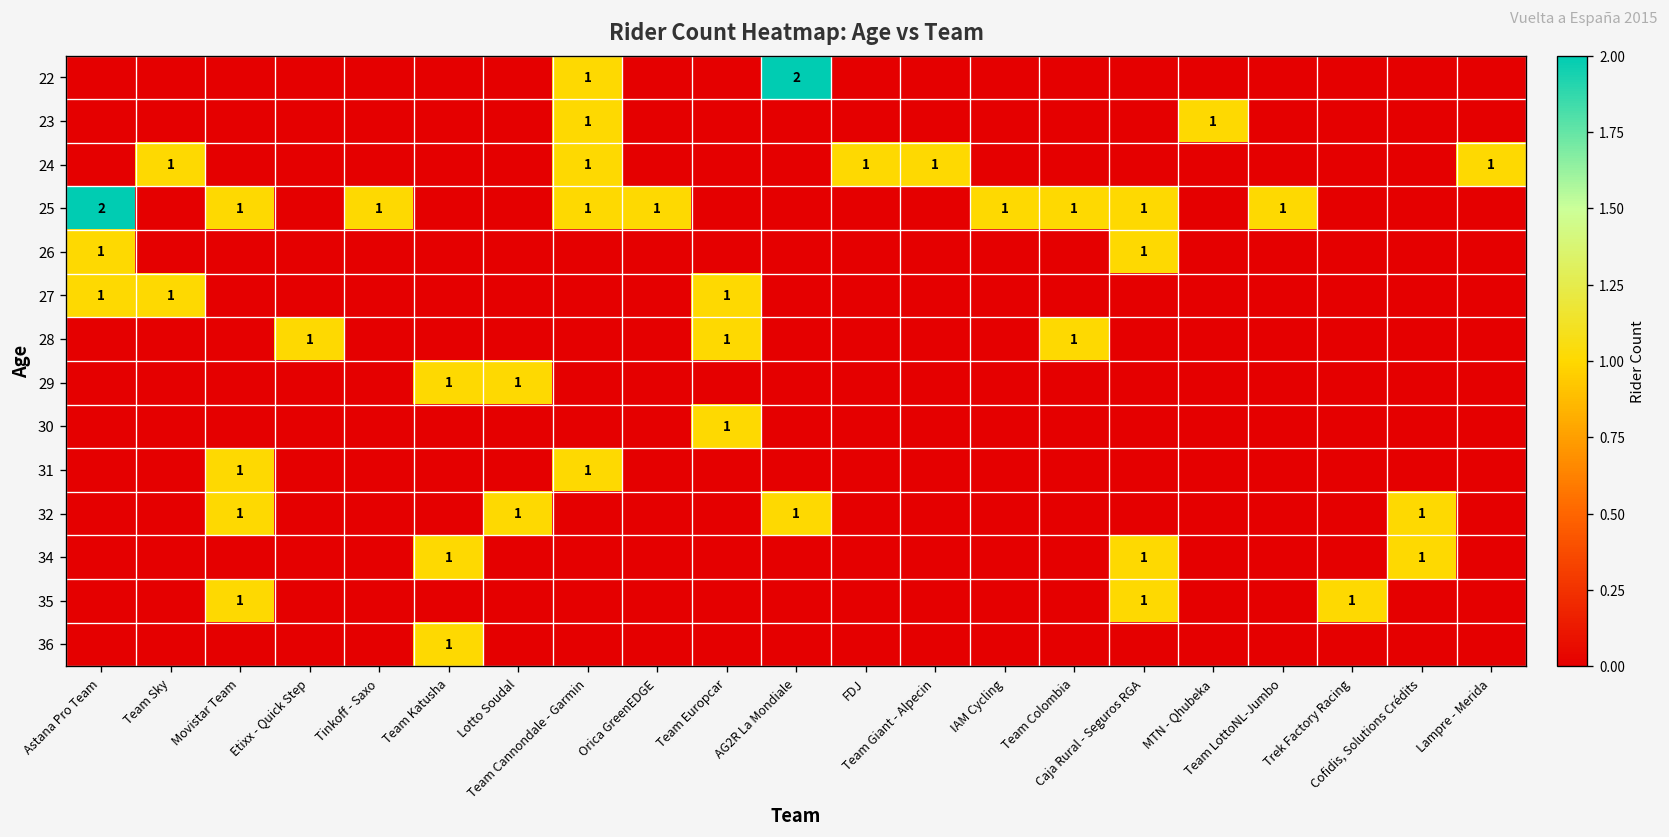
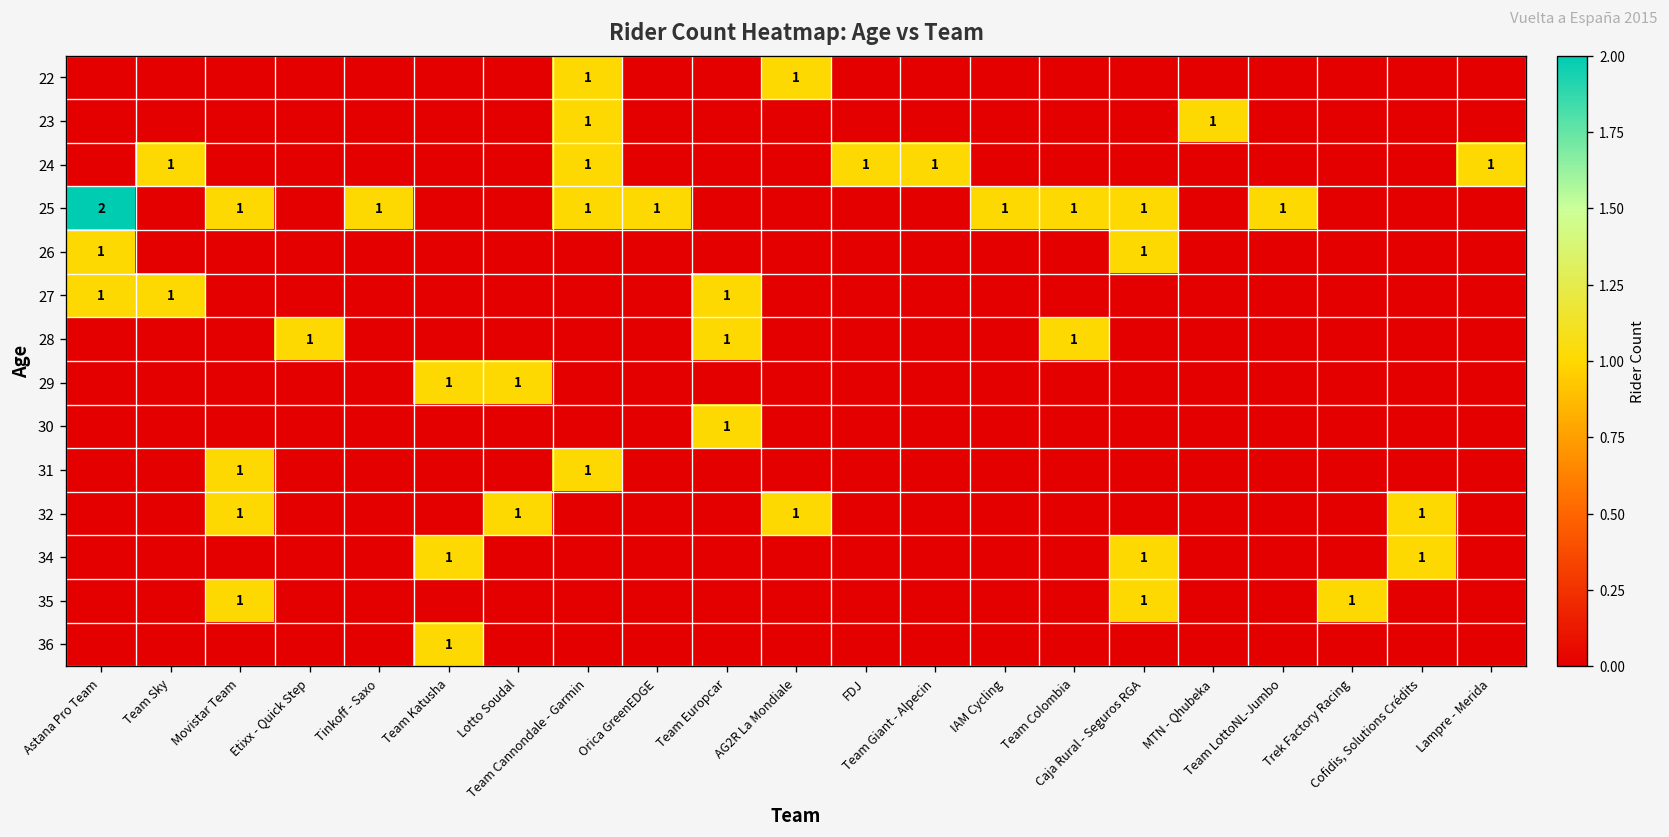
  {
    "22": {
      "Team Cannondale - Garmin": 1,
-     "AG2R La Mondiale": 2
+     "AG2R La Mondiale": 1
    },
    "23": {
      "Team Cannondale - Garmin": 1,
      "MTN - Qhubeka": 1
    },
    "24": {
      "Team Sky": 1,
      "Team Cannondale - Garmin": 1,
      "FDJ": 1,
      "Team Giant - Alpecin": 1,
      "Lampre - Merida": 1
    },
    "25": {
      "Astana Pro Team": 2,
      "Movistar Team": 1,
      "Tinkoff - Saxo": 1,
      "Team Cannondale - Garmin": 1,
      "Orica GreenEDGE": 1,
      "IAM Cycling": 1,
      "Team Colombia": 1,
      "Caja Rural - Seguros RGA": 1,
      "Team LottoNL-Jumbo": 1
    },
    "26": {
      "Astana Pro Team": 1,
      "Caja Rural - Seguros RGA": 1
    },
    "27": {
      "Astana Pro Team": 1,
      "Team Sky": 1,
      "Team Europcar": 1
    },
    "28": {
      "Etixx - Quick Step": 1,
      "Team Europcar": 1,
      "Team Colombia": 1
    },
    "29": {
      "Team Katusha": 1,
      "Lotto Soudal": 1
    },
    "30": {
      "Team Europcar": 1
    },
    "31": {
      "Movistar Team": 1,
      "Team Cannondale - Garmin": 1
    },
    "32": {
      "Movistar Team": 1,
      "Lotto Soudal": 1,
      "AG2R La Mondiale": 1,
      "Cofidis, Solutions Crédits": 1
    },
    "34": {
      "Team Katusha": 1,
      "Caja Rural - Seguros RGA": 1,
      "Cofidis, Solutions Crédits": 1
    },
    "35": {
      "Movistar Team": 1,
      "Caja Rural - Seguros RGA": 1,
      "Trek Factory Racing": 1
    },
    "36": {
      "Team Katusha": 1
    }
  }
